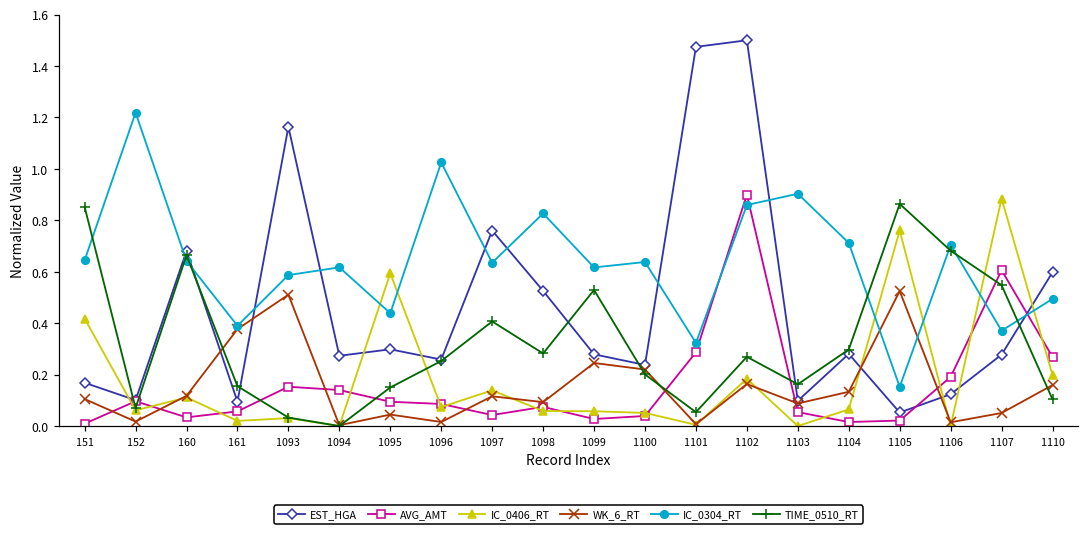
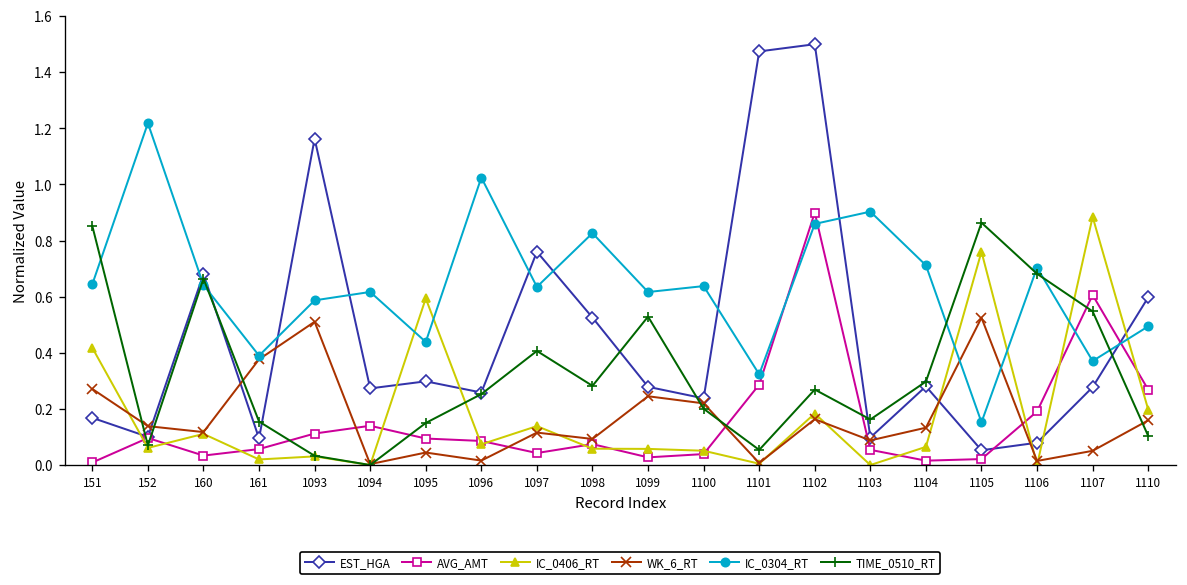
  {
    "EST_HGA": {
      "151": 0.17,
      "160": 0.68,
      "161": 0.09,
      "1093": 1.16,
      "1094": 0.27,
      "1095": 0.30,
      "1097": 0.76,
      "1098": 0.53,
      "1099": 0.28,
      "1100": 0.24,
      "1101": 1.47,
      "1102": 1.50,
      "1104": 0.28,
      "1105": 0.05,
-     "1106": 0.12,
+     "1106": 0.08,
      "1107": 0.28,
      "1110": 0.60
    },
    "AVG_AMT": {
      "151": 0.01,
      "160": 0.03,
      "161": 0.06,
-     "1093": 0.15,
+     "1093": 0.11,
      "1094": 0.14,
      "1095": 0.09,
      "1096": 0.09,
      "1097": 0.04,
      "1098": 0.07,
      "1099": 0.03,
      "1100": 0.04,
      "1101": 0.29,
      "1102": 0.90,
      "1103": 0.05,
      "1104": 0.02,
      "1105": 0.02,
      "1106": 0.19,
      "1107": 0.61,
      "1110": 0.27
    },
    "IC_0406_RT": {
      "151": 0.42,
      "161": 0.02,
      "1095": 0.59,
      "1096": 0.07,
      "1097": 0.14,
      "1098": 0.06,
      "1099": 0.06,
      "1100": 0.05,
      "1102": 0.18,
      "1103": 0.00,
      "1104": 0.06,
      "1105": 0.76,
      "1106": 0.00,
      "1107": 0.88,
      "1110": 0.20
    },
    "WK_6_RT": {
-     "151": 0.11,
-     "152": 0.02,
+     "151": 0.27,
+     "152": 0.14,
      "161": 0.38,
      "1093": 0.51,
      "1095": 0.04,
      "1096": 0.02,
      "1097": 0.12,
      "1098": 0.09,
      "1099": 0.25,
      "1100": 0.22,
      "1102": 0.16,
      "1104": 0.13,
      "1105": 0.52,
      "1106": 0.01,
      "1107": 0.05,
      "1110": 0.16
    },
    "IC_0304_RT": {
      "151": 0.64,
      "152": 1.22,
      "160": 0.64,
      "161": 0.39,
      "1093": 0.59,
      "1094": 0.62,
      "1095": 0.44,
      "1096": 1.02,
      "1097": 0.64,
      "1098": 0.83,
      "1099": 0.62,
      "1100": 0.64,
      "1101": 0.32,
      "1102": 0.86,
      "1103": 0.90,
      "1104": 0.71,
      "1105": 0.15,
      "1106": 0.70,
      "1107": 0.37,
      "1110": 0.49
    },
    "TIME_0510_RT": {
      "151": 0.85,
      "160": 0.66,
      "161": 0.15,
      "1095": 0.15,
      "1097": 0.41,
      "1098": 0.28,
      "1099": 0.53,
      "1100": 0.20,
      "1101": 0.05,
      "1102": 0.27,
      "1103": 0.16,
      "1104": 0.30,
      "1105": 0.86,
      "1106": 0.68,
      "1107": 0.55,
      "1110": 0.10
    }
  }
